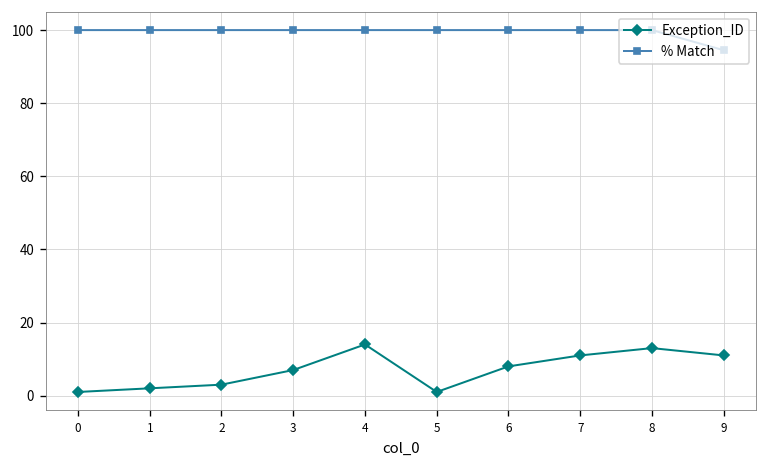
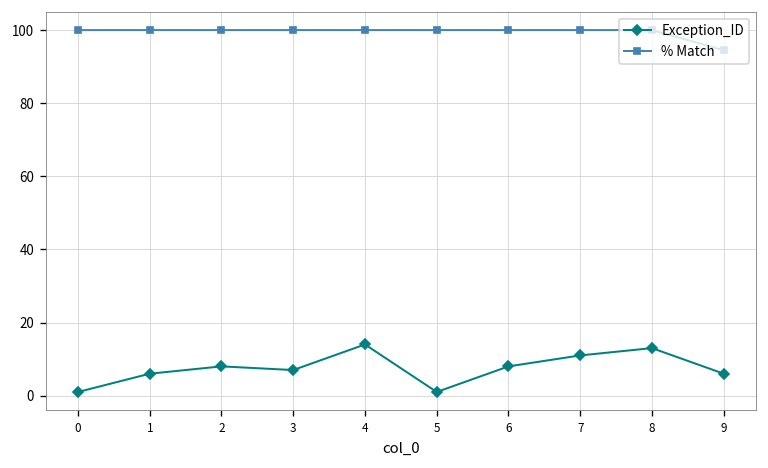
  {
    "Exception_ID": {
      "0": 1,
-     "1": 2,
-     "2": 3,
+     "1": 6,
+     "2": 8,
      "3": 7,
      "4": 14,
      "5": 1,
      "6": 8,
      "7": 11,
      "8": 13,
-     "9": 11
+     "9": 6
    },
    "% Match": {
      "0": 100,
      "1": 100,
      "2": 100,
      "3": 100,
      "4": 100,
      "5": 100,
      "6": 100,
      "7": 100
    }
  }
